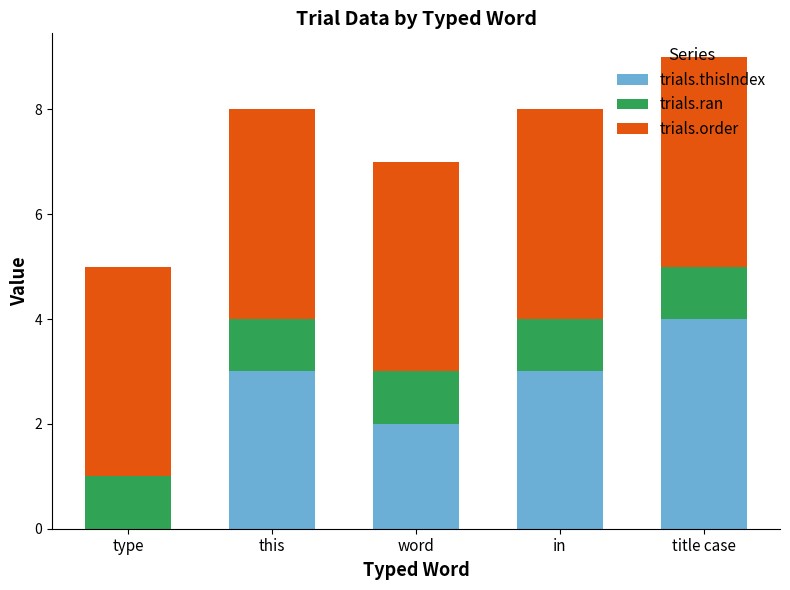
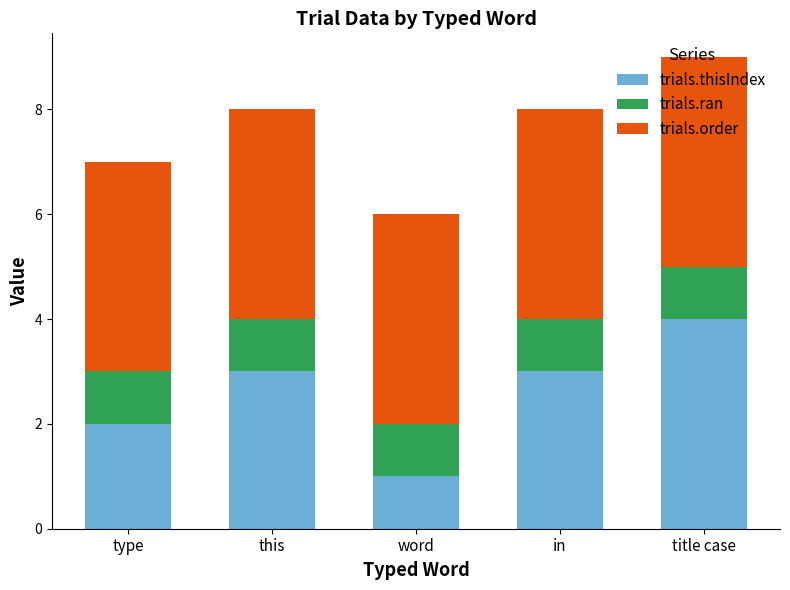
  {
    "trials.thisIndex": {
-     "type": 0,
+     "type": 2,
      "this": 3,
-     "word": 2,
+     "word": 1,
      "in": 3,
      "title case": 4
    },
    "trials.ran": {
      "type": 1,
      "this": 1,
      "word": 1,
      "in": 1,
      "title case": 1
    },
    "trials.order": {
      "type": 4,
      "this": 4,
      "word": 4,
      "in": 4,
      "title case": 4
    }
  }
